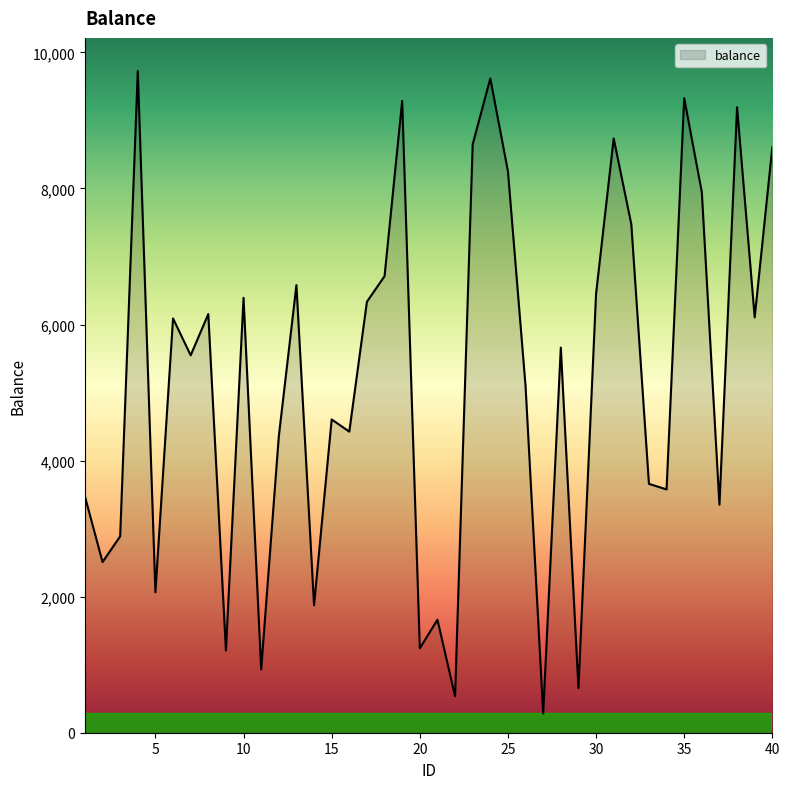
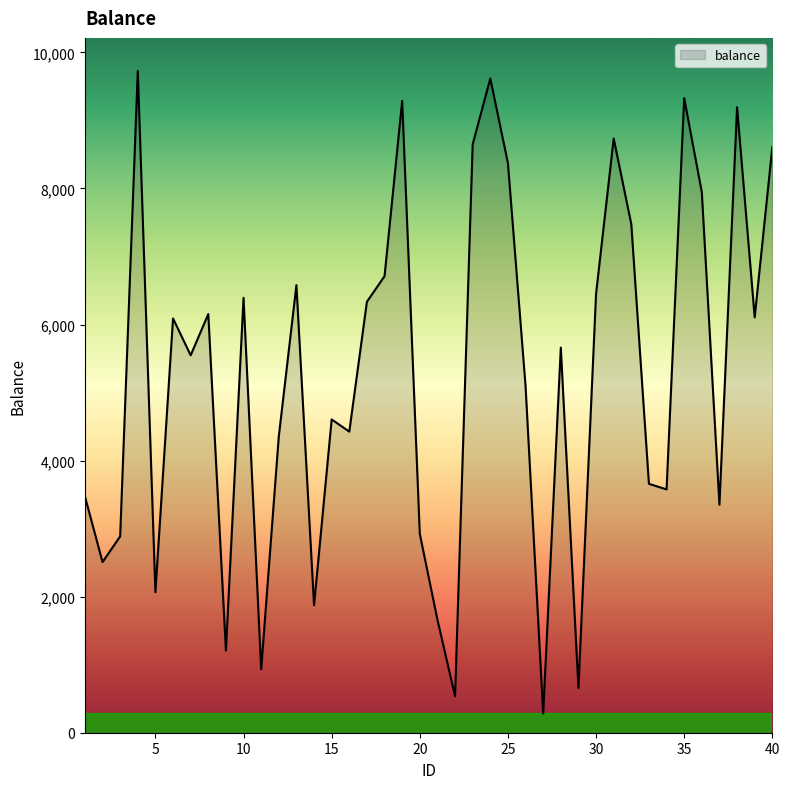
  {
    "5": "2,100",
    "10": "6,400",
    "15": "4,600",
-   "20": "1,200",
-   "25": "8,300",
+   "20": "2,900",
+   "25": "8,400",
    "30": "6,500",
    "35": "9,300",
    "40": "8,600"
  }
